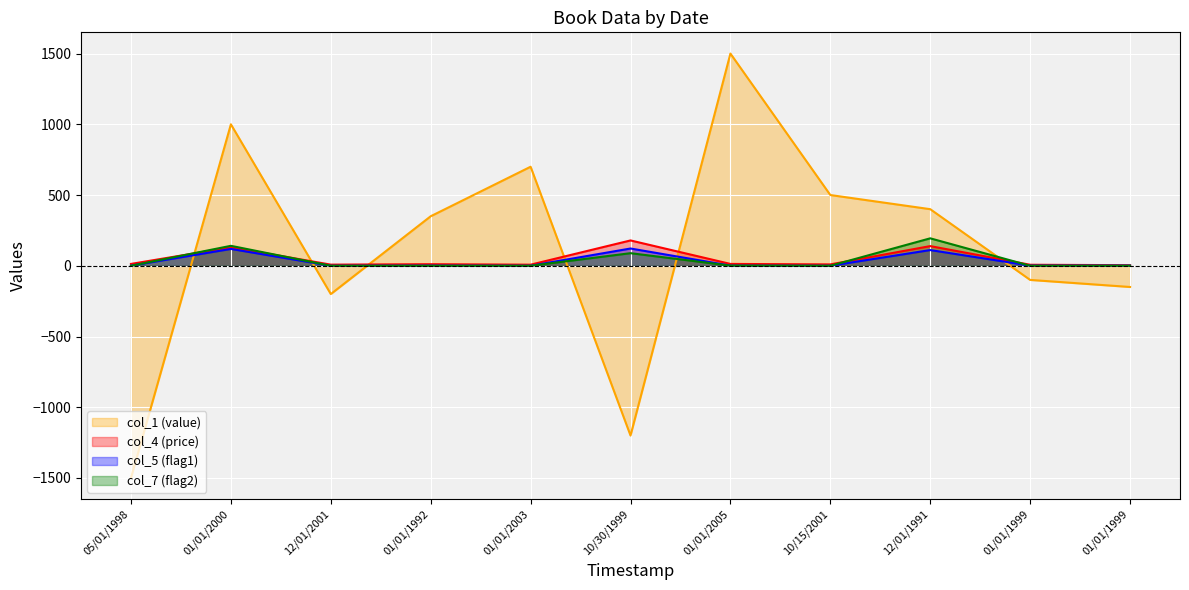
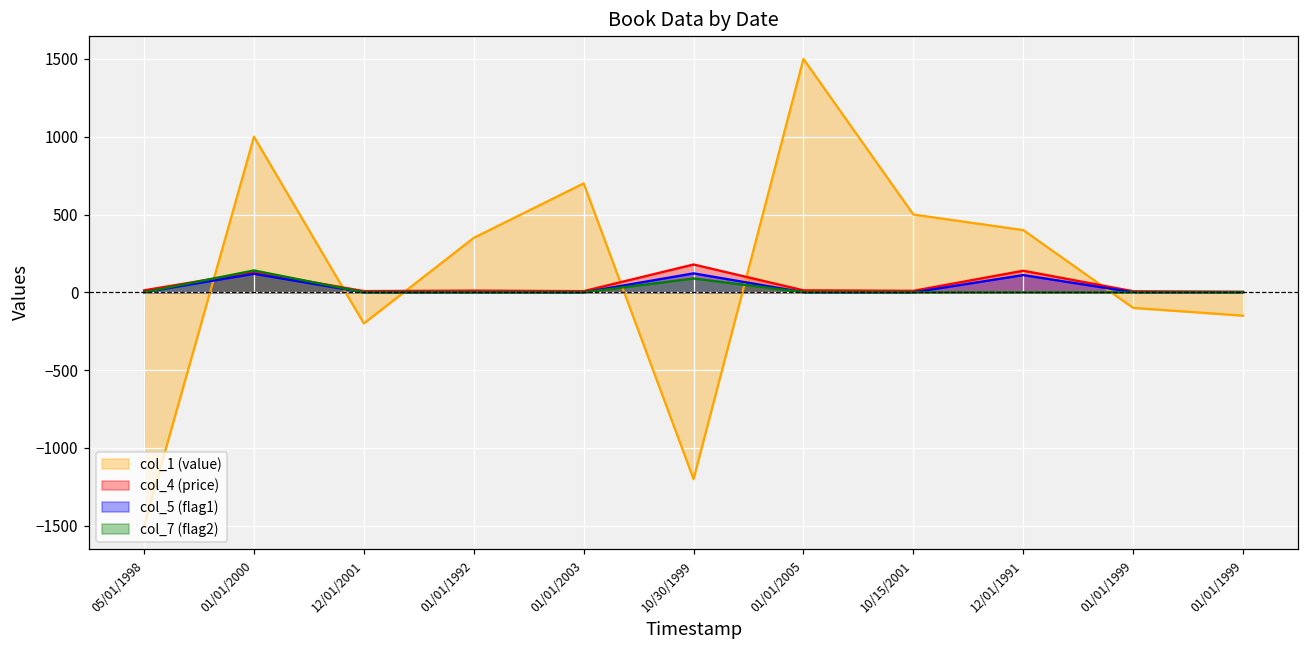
  {
    "col_4 (price)": {
      "10/30/1999": 180,
      "12/01/1991": 140
    },
    "col_5 (flag1)": {
      "10/30/1999": 120,
      "12/01/1991": 110
    },
    "col_7 (flag2)": {
      "10/30/1999": 90,
-     "12/01/1991": 190
+     "12/01/1991": 0
    }
  }
